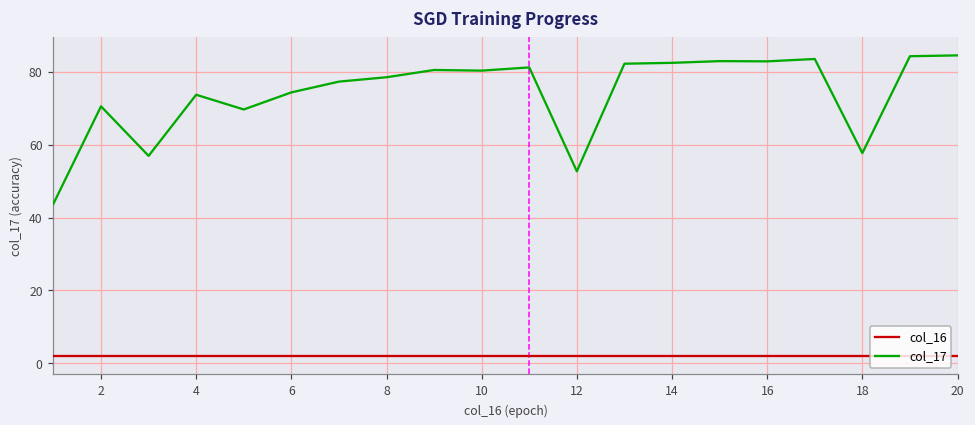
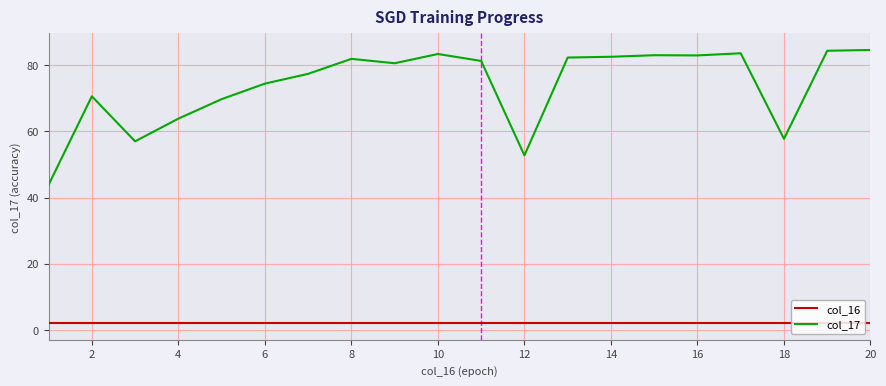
  {
    "col_16": {
      "2": 2,
      "4": 2,
      "6": 2,
      "8": 2,
      "10": 2,
      "12": 2,
      "14": 2,
      "16": 2,
      "18": 2,
      "20": 2
    },
    "col_17": {
      "2": 71,
-     "4": 74,
+     "4": 64,
      "6": 74,
-     "8": 79,
-     "10": 80,
+     "8": 82,
+     "10": 83,
      "12": 53,
      "14": 83,
      "16": 83,
      "18": 58,
      "20": 85
    }
  }
